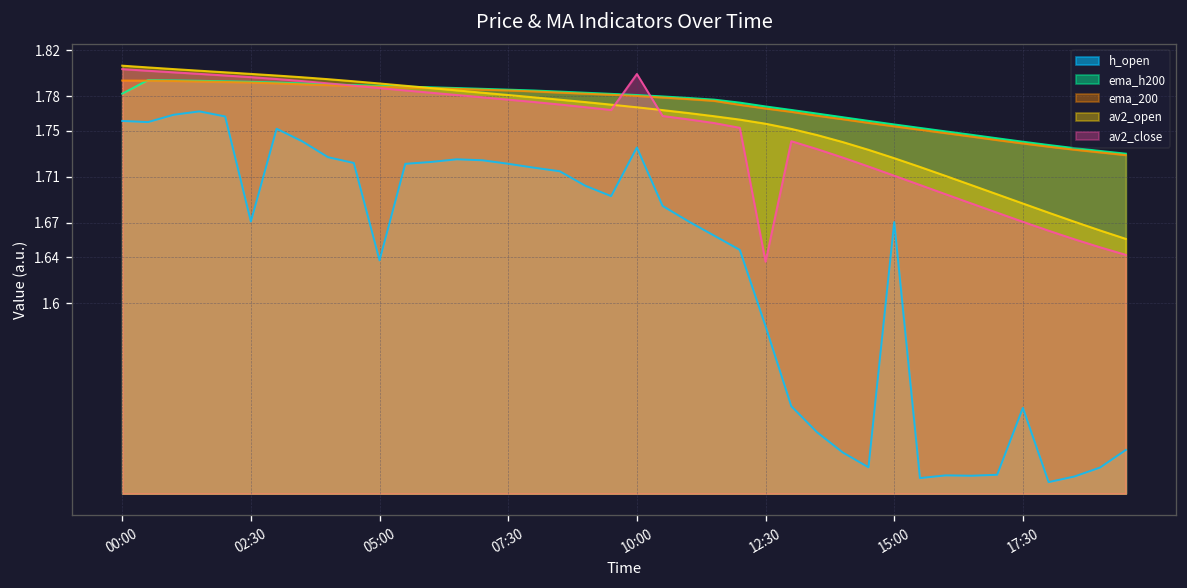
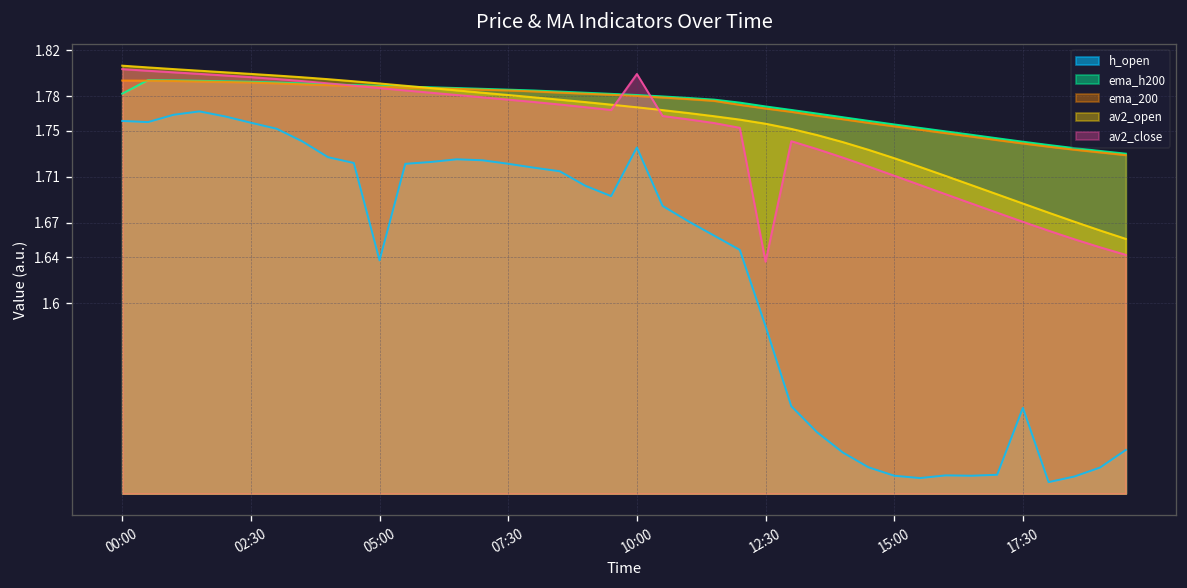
  {
    "h_open": {
      "00:00": 1.76,
-     "02:30": 1.67,
+     "02:30": 1.76,
      "05:00": 1.64,
      "07:30": 1.72,
      "10:00": 1.74,
      "12:30": 1.58,
-     "15:00": 1.67,
+     "15:00": 1.45,
      "17:30": 1.51
    },
    "ema_h200": {
      "00:00": 1.78
    },
    "av2_close": {
      "00:00": 1.80,
      "02:30": 1.80,
      "07:30": 1.78,
      "10:00": 1.80,
      "12:30": 1.64,
      "15:00": 1.71,
      "17:30": 1.67
    }
  }
